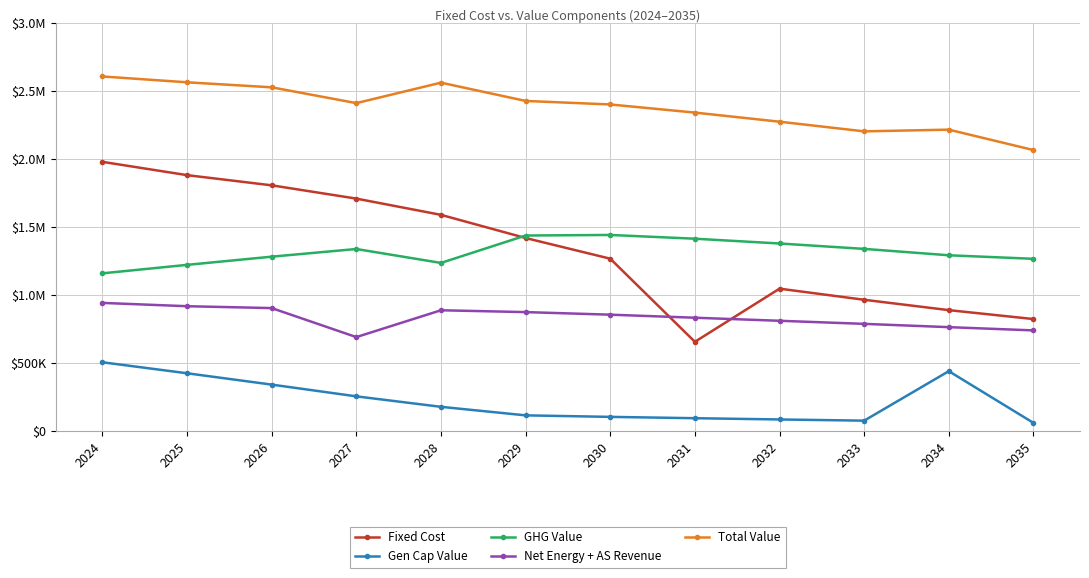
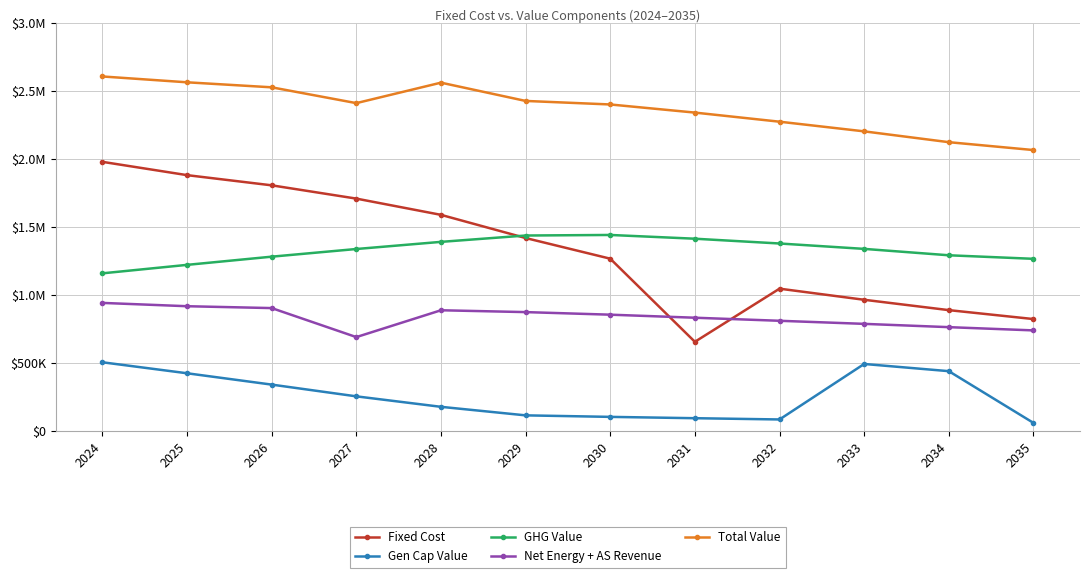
  {
    "Fixed Cost": {
      "2024": "$1980000",
      "2025": "$1880000",
      "2026": "$1810000",
      "2027": "$1710000",
      "2028": "$1590000",
      "2030": "$1270000",
      "2031": "$660000",
      "2032": "$1050000",
      "2033": "$970000",
      "2034": "$890000",
      "2035": "$820000"
    },
    "Gen Cap Value": {
      "2024": "$510000",
      "2025": "$420000",
      "2026": "$340000",
      "2027": "$260000",
      "2028": "$180000",
      "2029": "$120000",
      "2030": "$100000",
      "2031": "$90000",
      "2032": "$90000",
-     "2033": "$80000",
+     "2033": "$490000",
      "2034": "$440000",
      "2035": "$60000"
    },
    "GHG Value": {
      "2024": "$1160000",
      "2025": "$1220000",
      "2026": "$1280000",
      "2027": "$1340000",
-     "2028": "$1240000",
+     "2028": "$1390000",
      "2030": "$1440000",
      "2031": "$1410000",
      "2032": "$1380000",
      "2033": "$1340000",
      "2034": "$1290000",
      "2035": "$1270000"
    },
    "Net Energy + AS Revenue": {
      "2024": "$940000",
      "2025": "$920000",
      "2026": "$900000",
      "2027": "$690000",
      "2028": "$890000",
      "2029": "$870000",
      "2030": "$860000",
      "2031": "$830000",
      "2032": "$810000",
      "2033": "$790000",
      "2034": "$760000",
      "2035": "$740000"
    },
    "Total Value": {
      "2024": "$2610000",
      "2025": "$2570000",
      "2026": "$2530000",
      "2027": "$2410000",
      "2028": "$2560000",
      "2029": "$2430000",
      "2030": "$2400000",
      "2031": "$2340000",
      "2032": "$2280000",
      "2033": "$2200000",
-     "2034": "$2220000",
+     "2034": "$2120000",
      "2035": "$2070000"
    }
  }
